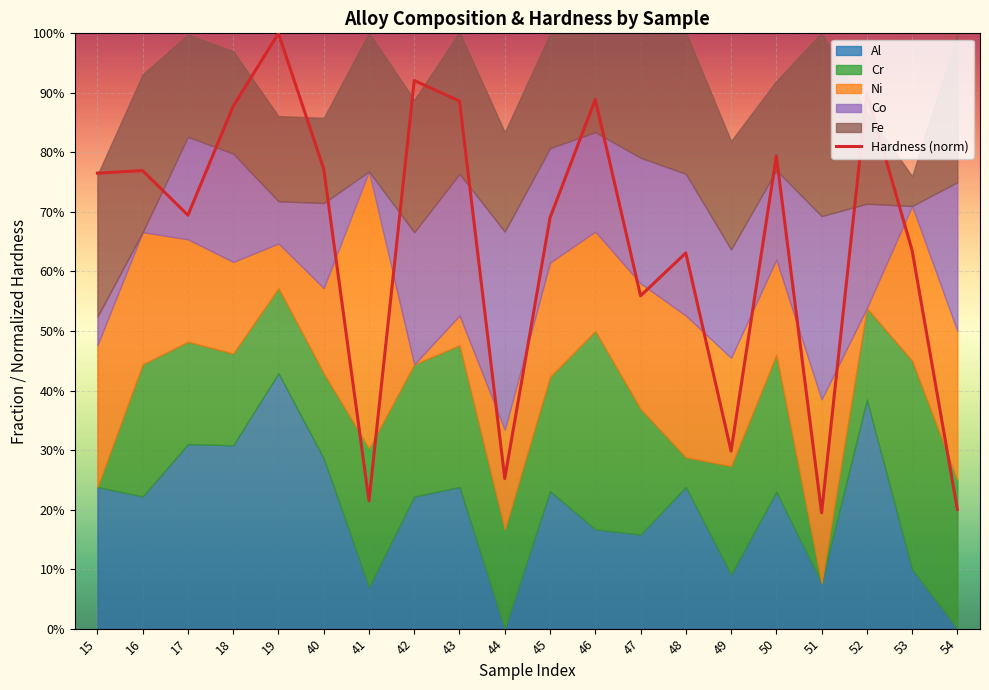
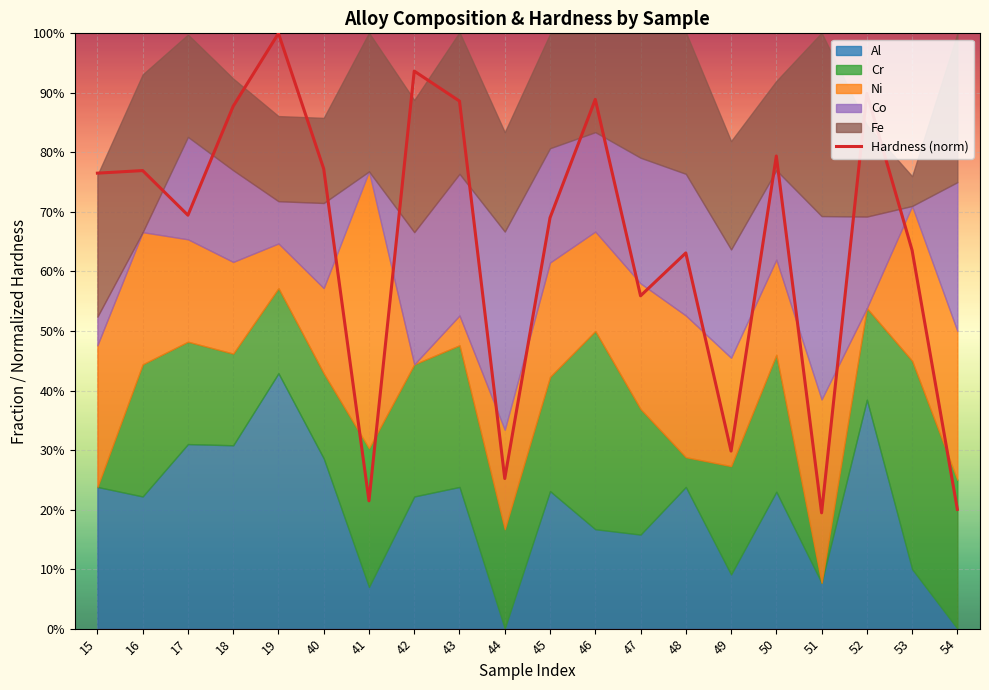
  {
    "Hardness (norm)": {
      "16": "77%",
      "17": "69%",
      "18": "88%",
      "19": "100%",
      "40": "77%",
      "41": "21%",
-     "42": "92%",
+     "42": "94%",
      "43": "89%",
      "44": "25%",
      "45": "69%",
      "46": "89%",
      "47": "56%",
      "48": "63%",
      "49": "30%",
      "50": "79%",
      "51": "19%",
      "53": "64%",
      "54": "20%"
    },
    "Al": {
      "16": "22%",
      "17": "31%",
      "18": "31%",
      "19": "43%",
      "40": "29%",
      "41": "7%",
      "42": "22%",
      "43": "24%",
      "44": "0%",
      "45": "23%",
      "46": "17%",
      "47": "16%",
      "48": "24%",
      "49": "9%",
      "50": "23%",
      "52": "38%",
      "53": "10%",
      "54": "0%"
    },
    "Cr": {
      "16": "22%",
      "17": "17%",
      "18": "15%",
      "19": "14%",
      "40": "14%",
      "41": "23%",
      "43": "24%",
      "44": "17%",
      "45": "19%",
      "46": "33%",
      "47": "21%",
      "48": "5%",
      "49": "18%",
      "50": "23%",
      "53": "35%",
      "54": "25%"
    },
    "Ni": {
      "15": "24%",
      "17": "17%",
      "18": "15%",
      "19": "7%",
      "40": "14%",
      "43": "5%",
      "44": "17%",
      "45": "19%",
      "46": "17%",
      "47": "21%",
      "48": "24%",
      "49": "18%",
      "50": "16%",
      "51": "31%",
      "54": "25%"
    },
    "Co": {
      "15": "5%",
      "17": "17%",
-     "18": "18%",
+     "18": "15%",
      "19": "7%",
      "40": "14%",
      "42": "22%",
      "43": "24%",
      "44": "33%",
      "45": "19%",
      "46": "17%",
      "47": "21%",
      "48": "24%",
      "49": "18%",
      "50": "15%",
      "51": "31%",
-     "52": "18%",
+     "52": "15%",
      "54": "25%"
    },
    "Fe": {
      "16": "27%",
      "17": "17%",
-     "18": "17%",
+     "18": "15%",
      "19": "14%",
      "40": "14%",
      "41": "23%",
      "42": "22%",
      "43": "24%",
      "44": "17%",
      "45": "19%",
      "46": "17%",
      "47": "21%",
      "48": "24%",
      "49": "18%",
      "50": "15%",
      "51": "31%",
      "53": "5%",
      "54": "25%"
    }
  }
